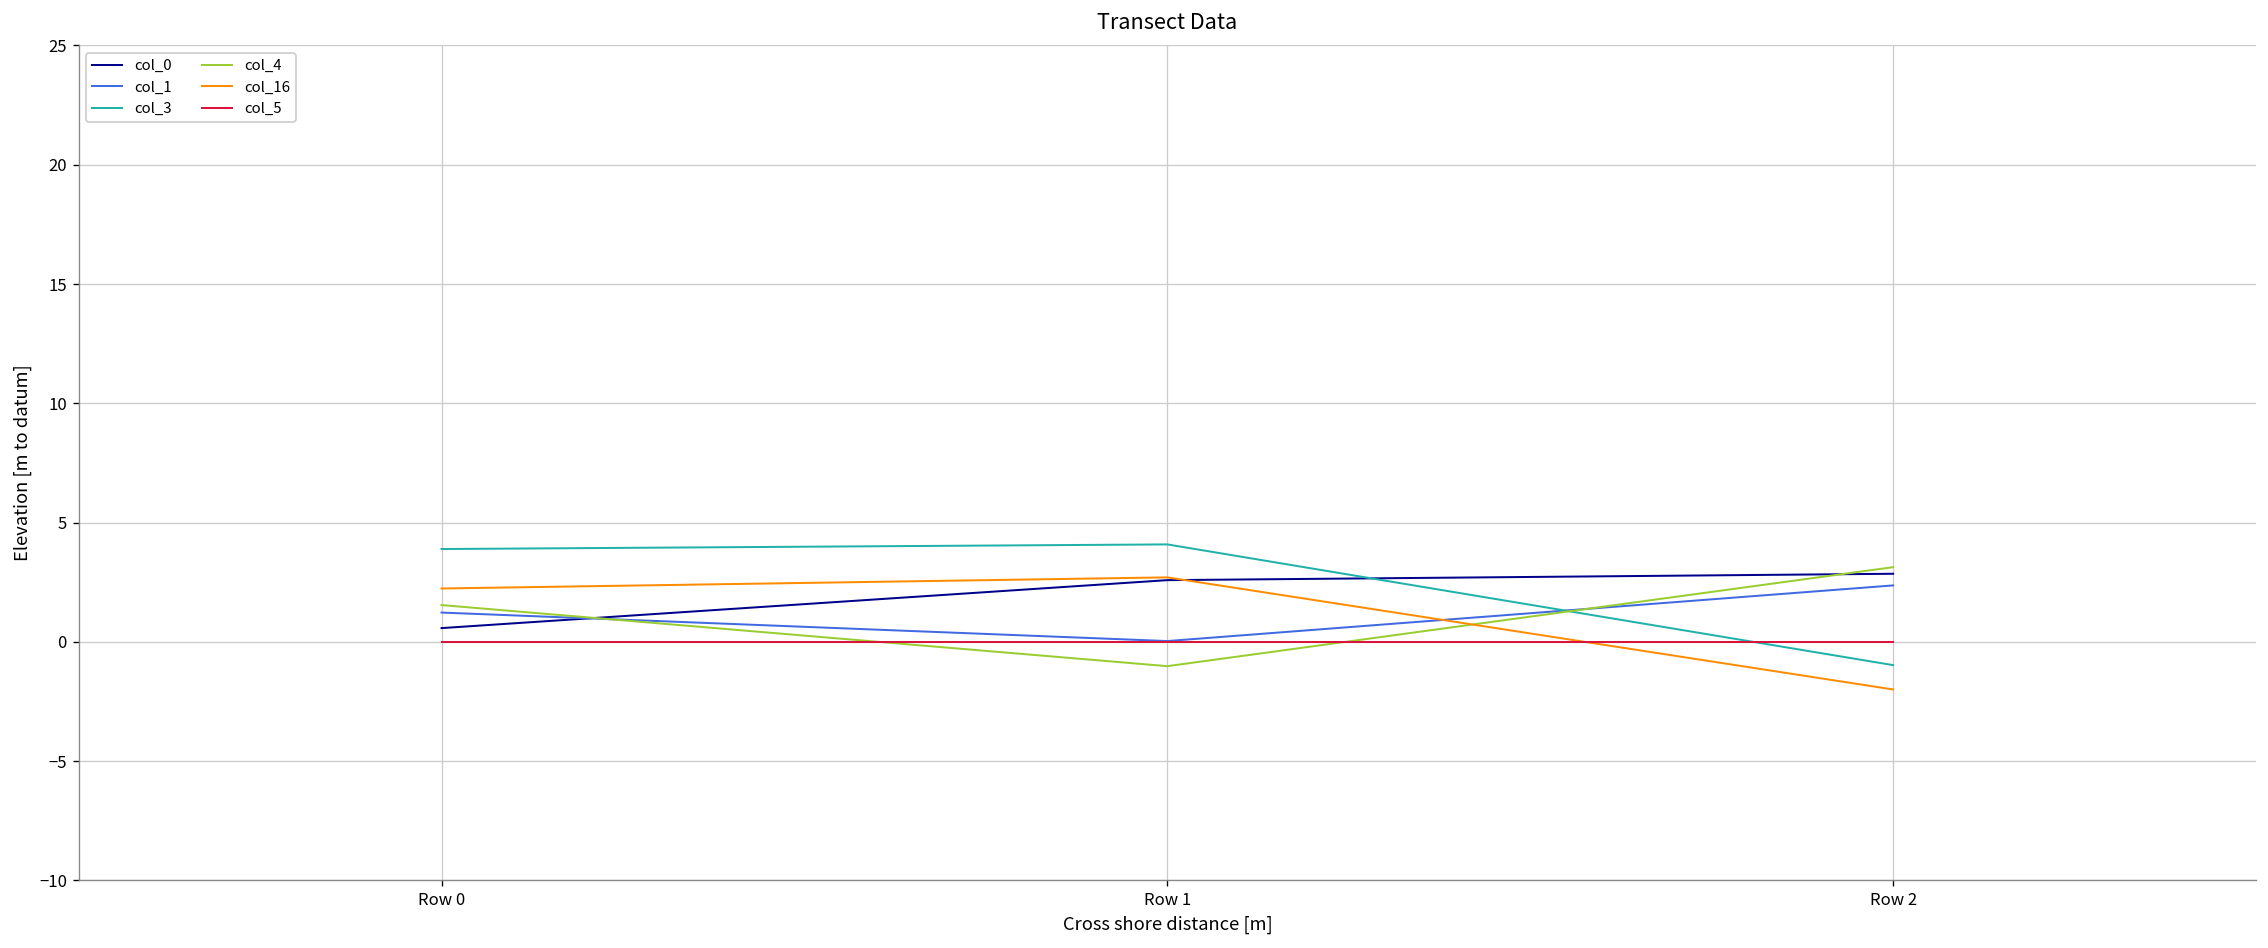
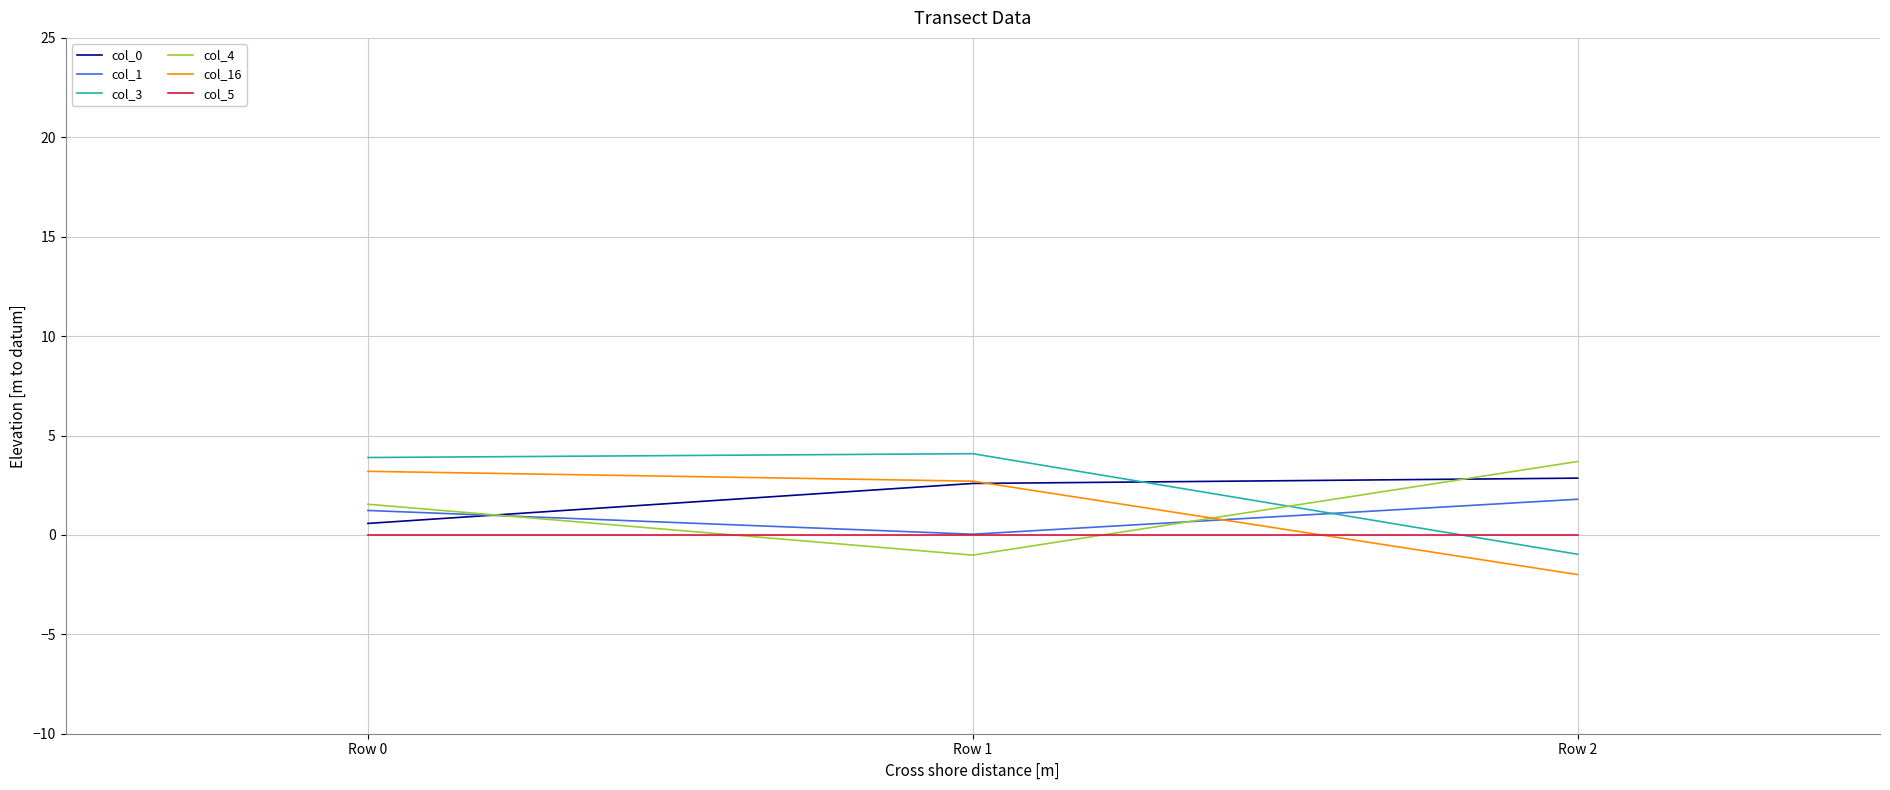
  {
    "col_0": {
      "Row 0": 0.6,
      "Row 2": 2.9
    },
    "col_1": {
      "Row 0": 1.2,
-     "Row 2": 2.4
+     "Row 2": 1.8
    },
    "col_3": {
      "Row 0": 3.9,
      "Row 1": 4.1,
      "Row 2": -1.0
    },
    "col_4": {
      "Row 0": 1.5,
      "Row 1": -1.0,
-     "Row 2": 3.1
+     "Row 2": 3.7
    },
    "col_16": {
-     "Row 0": 2.2,
+     "Row 0": 3.2,
      "Row 2": -2.0
    },
    "col_5": {
      "Row 0": 0.0,
      "Row 2": 0.0
    }
  }
